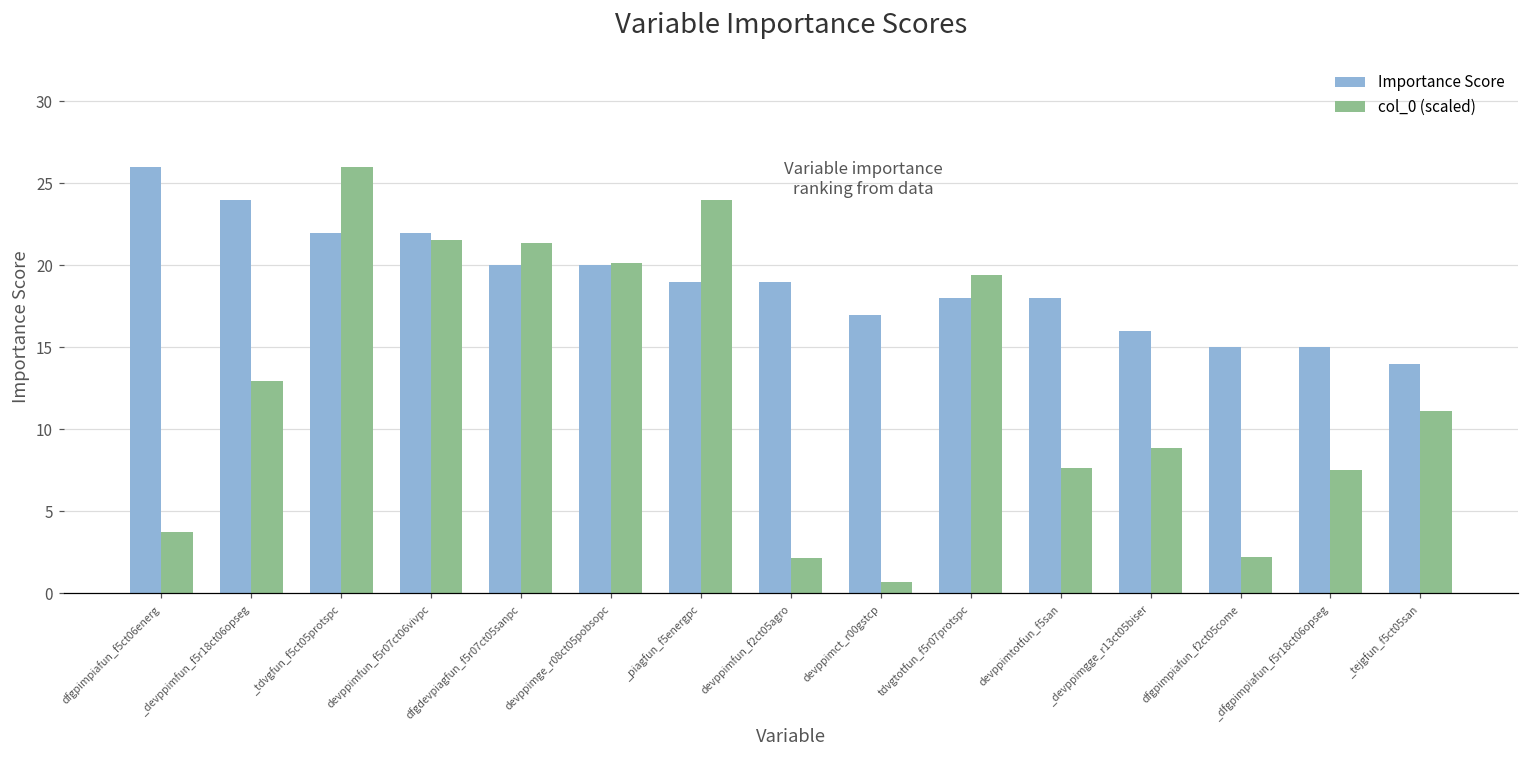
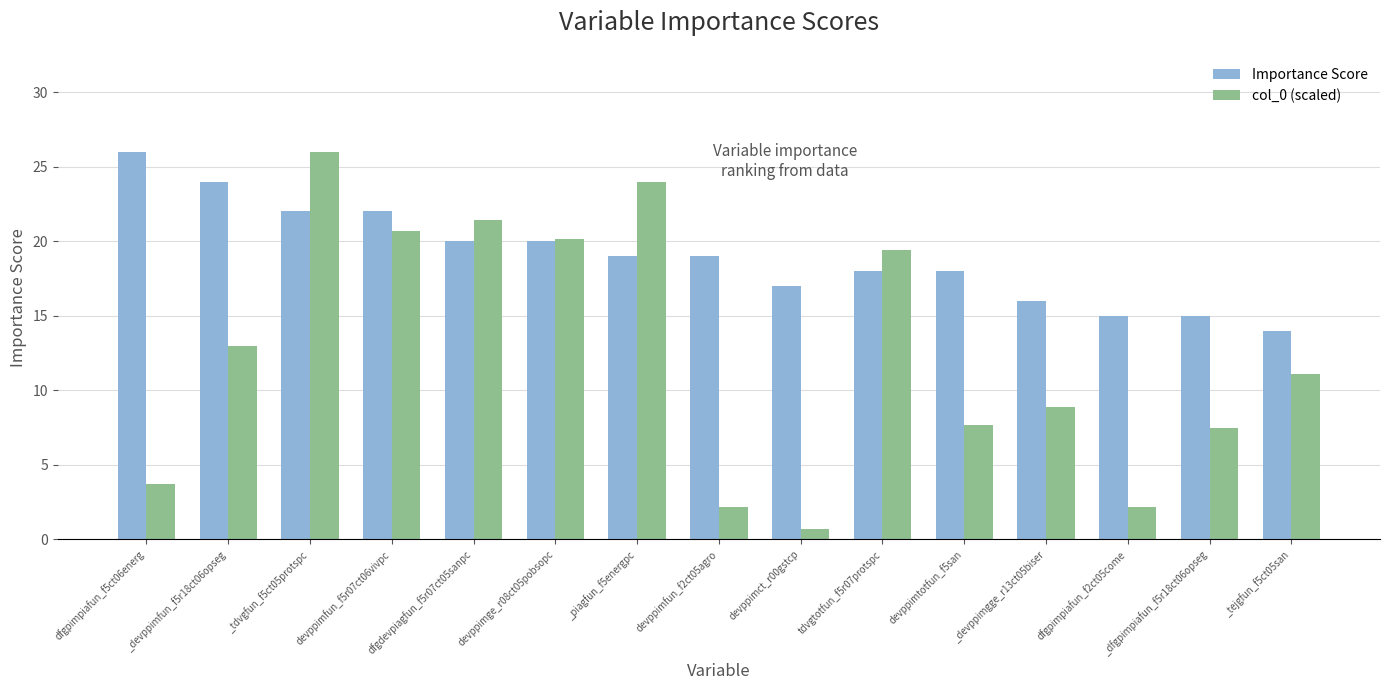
  {
    "Importance Score": {
      "dfgpimpiafun_f5ct06energ": 26.0,
      "_devppimfun_f5r18ct06opseg": 24.0,
      "_tdvgfun_f5ct05protspc": 22.0,
      "devppimfun_f5r07ct06vivpc": 22.0,
      "dfgdevpiagfun_f5r07ct05sanpc": 20.0,
      "devppimge_r08ct05pobsopc": 20.0,
      "_piagfun_f5energpc": 19.0,
      "devppimfun_f2ct05agro": 19.0,
      "devppimct_r00gstcp": 17.0,
      "tdvgtotfun_f5r07protspc": 18.0,
      "devppimtotfun_f5san": 18.0,
      "_devppimgge_r13ct05biser": 16.0,
      "dfgpimpiafun_f2ct05come": 15.0,
      "_dfgpimpiafun_f5r18ct06opseg": 15.0,
      "_tejgfun_f5ct05san": 14.0
    },
    "col_0 (scaled)": {
      "dfgpimpiafun_f5ct06energ": 3.7,
      "_devppimfun_f5r18ct06opseg": 13.0,
      "_tdvgfun_f5ct05protspc": 26.0,
-     "devppimfun_f5r07ct06vivpc": 21.5,
+     "devppimfun_f5r07ct06vivpc": 20.7,
      "dfgdevpiagfun_f5r07ct05sanpc": 21.4,
      "devppimge_r08ct05pobsopc": 20.2,
      "_piagfun_f5energpc": 24.0,
      "devppimfun_f2ct05agro": 2.2,
      "devppimct_r00gstcp": 0.7,
      "tdvgtotfun_f5r07protspc": 19.4,
      "devppimtotfun_f5san": 7.6,
      "_devppimgge_r13ct05biser": 8.9,
      "dfgpimpiafun_f2ct05come": 2.2,
      "_dfgpimpiafun_f5r18ct06opseg": 7.5,
      "_tejgfun_f5ct05san": 11.1
    }
  }
